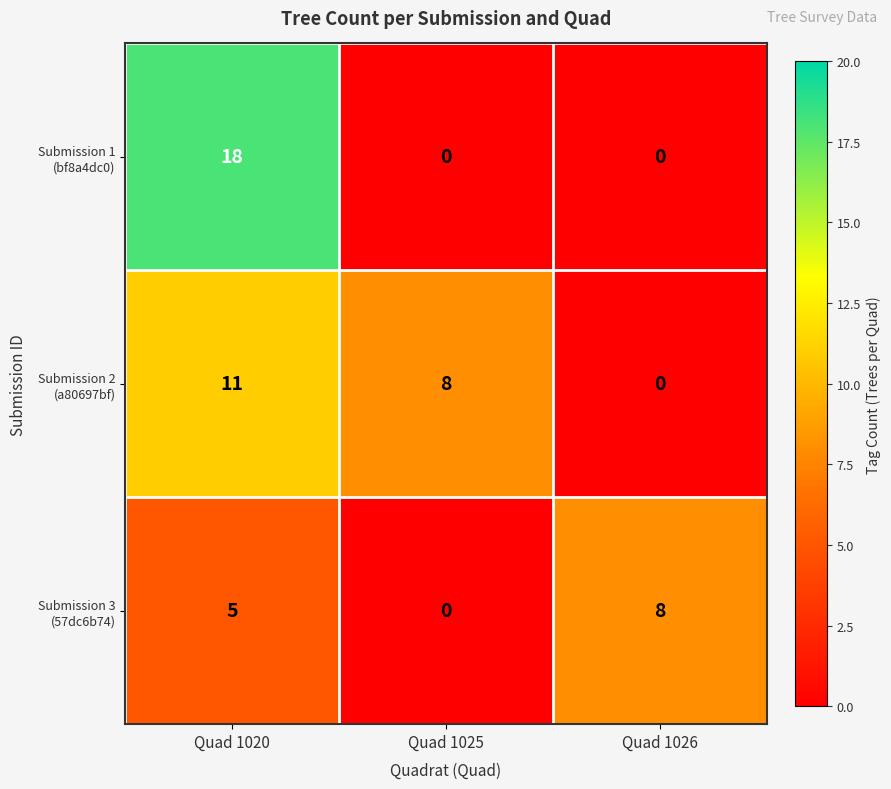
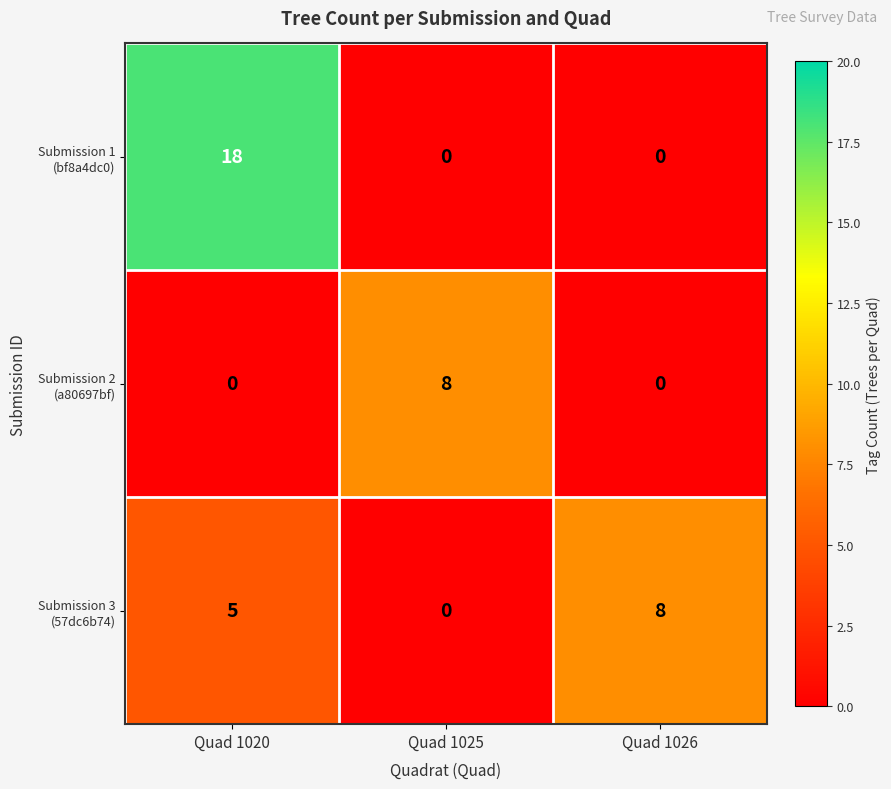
  {
    "Submission 1 (bf8a4dc0)": {
      "Quad 1020": 18,
      "Quad 1025": 0,
      "Quad 1026": 0
    },
    "Submission 2 (a80697bf)": {
-     "Quad 1020": 11,
+     "Quad 1020": 0,
      "Quad 1025": 8,
      "Quad 1026": 0
    },
    "Submission 3 (57dc6b74)": {
      "Quad 1020": 5,
      "Quad 1025": 0,
      "Quad 1026": 8
    }
  }
